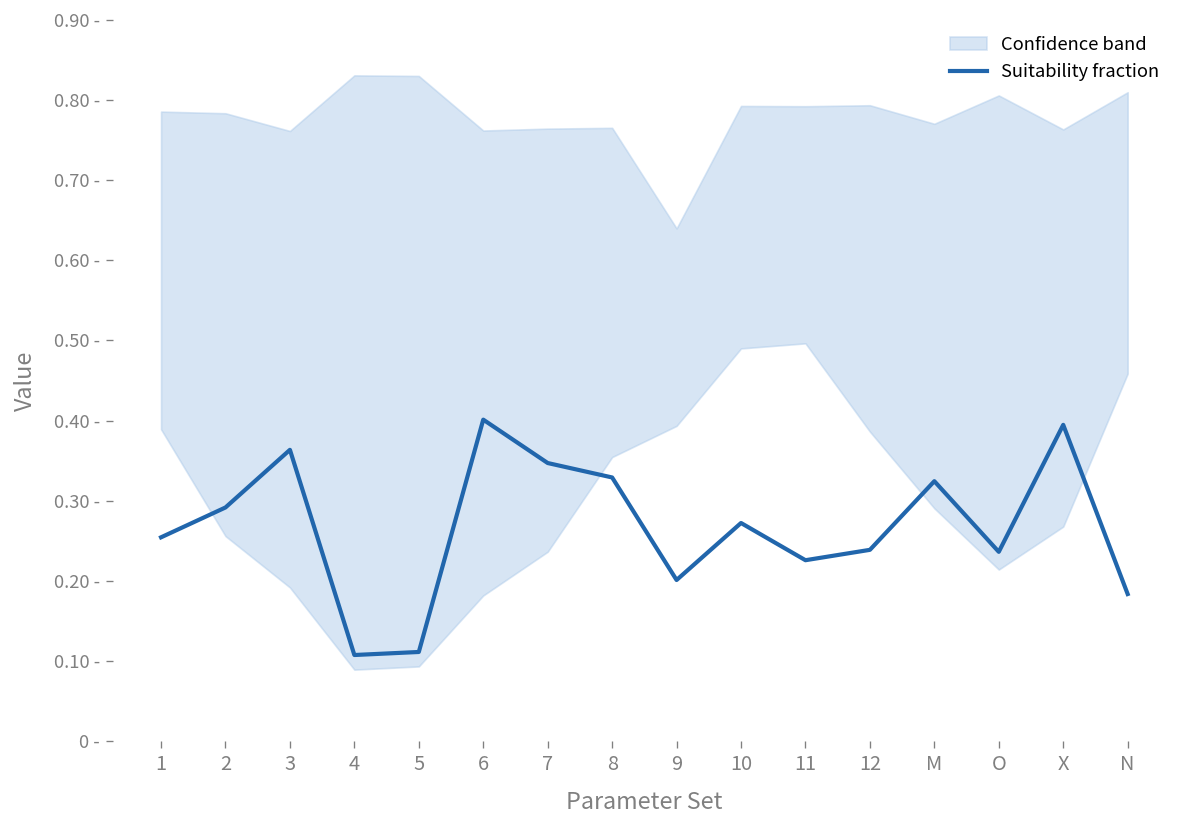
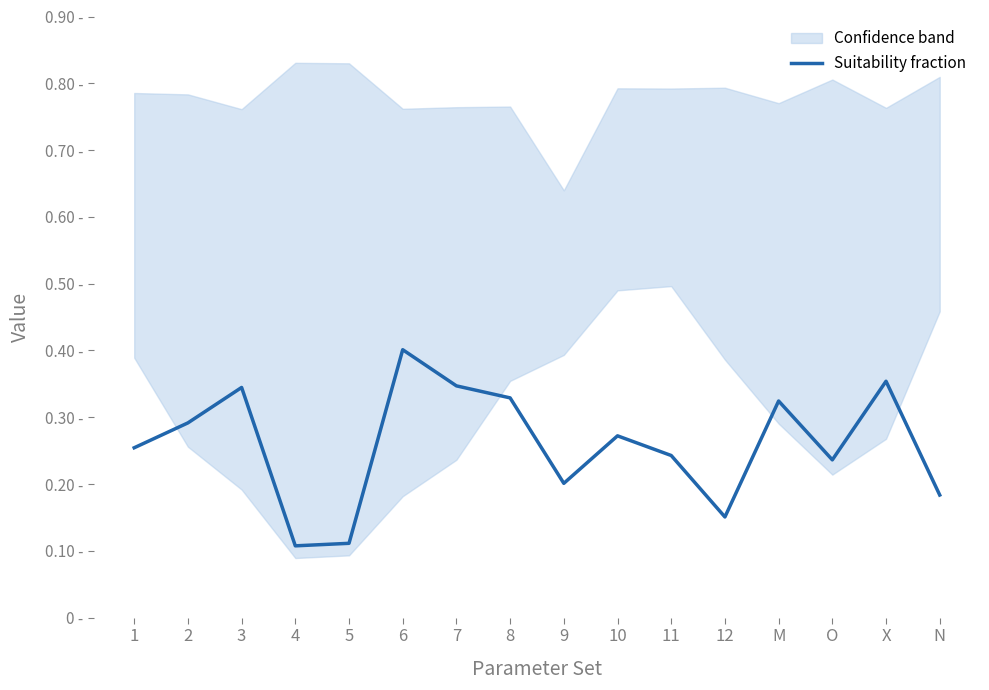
  {
    "Suitability fraction": {
      "1": "0.25 -",
      "2": "0.29 -",
-     "3": "0.36 -",
+     "3": "0.34 -",
      "4": "0.11 -",
      "5": "0.11 -",
      "6": "0.40 -",
      "7": "0.35 -",
      "8": "0.33 -",
      "9": "0.20 -",
      "10": "0.27 -",
-     "11": "0.23 -",
-     "12": "0.24 -",
+     "11": "0.24 -",
+     "12": "0.15 -",
      "M": "0.32 -",
      "O": "0.24 -",
-     "X": "0.39 -",
+     "X": "0.35 -",
      "N": "0.18 -"
    }
  }
